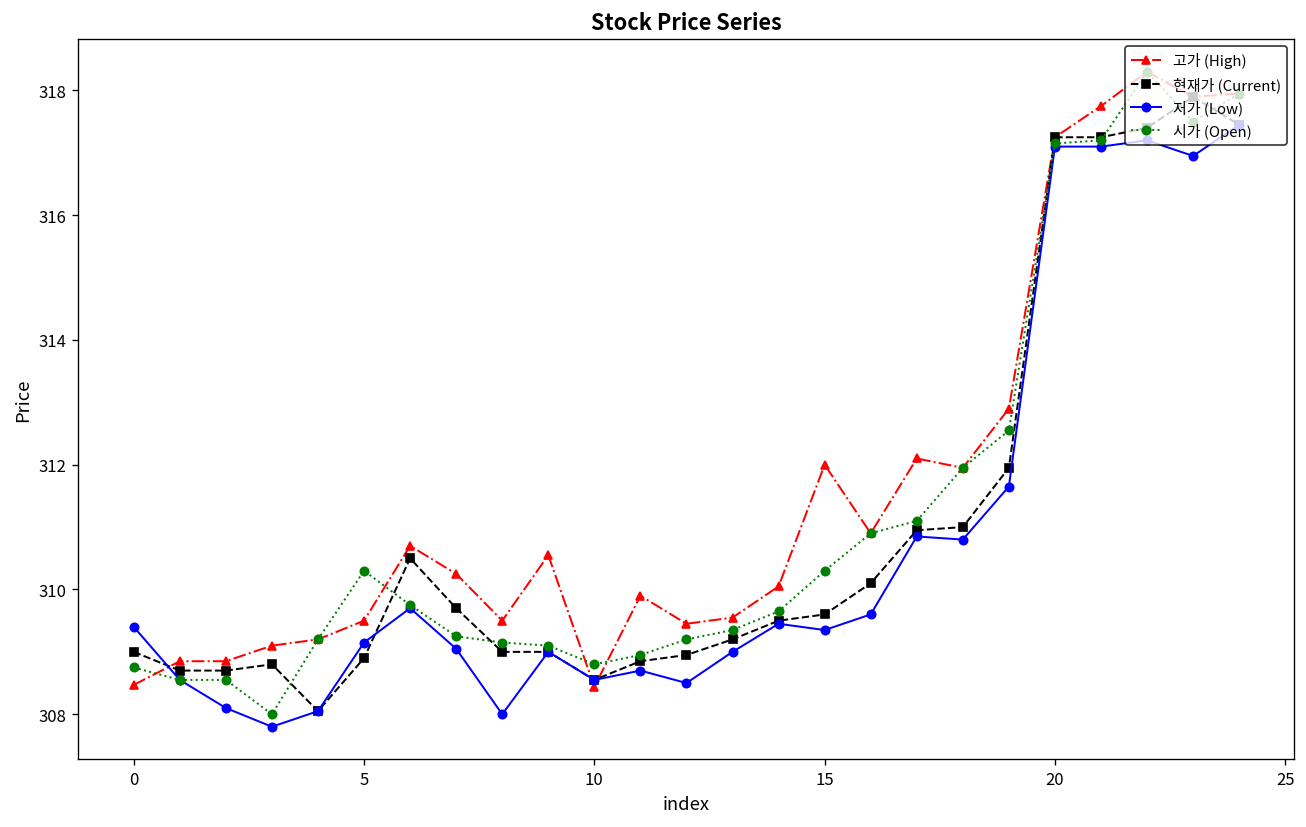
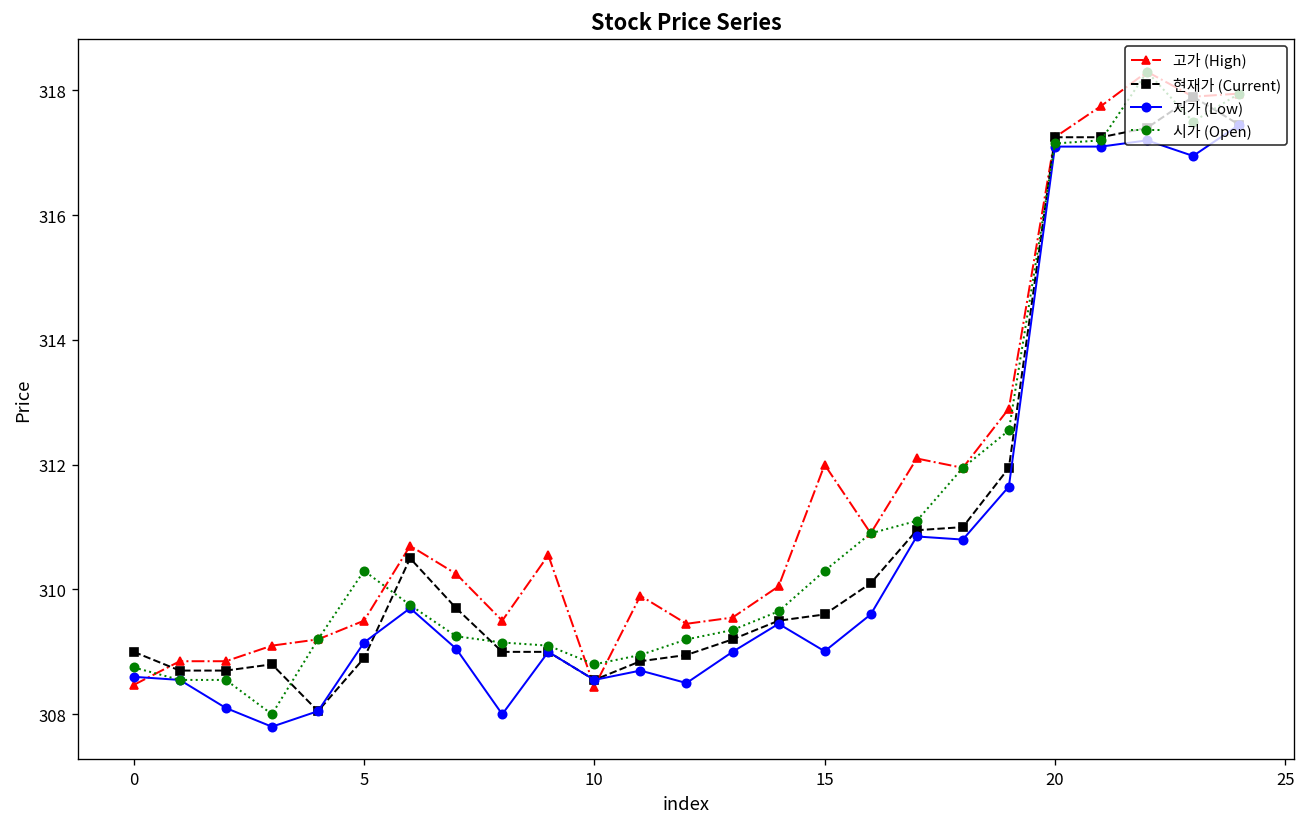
  {
    "고가 (High)": {
      "0": 308.5,
      "5": 309.5,
      "10": 308.4,
      "15": 312.0
    },
    "현재가 (Current)": {
      "0": 309.0,
      "5": 308.9,
      "15": 309.6
    },
    "저가 (Low)": {
-     "0": 309.4,
+     "0": 308.6,
      "5": 309.2,
-     "15": 309.4,
+     "15": 309.0,
      "20": 317.1
    },
    "시가 (Open)": {
      "0": 308.8,
      "5": 310.3,
      "10": 308.8,
      "15": 310.3,
      "20": 317.2
    }
  }
